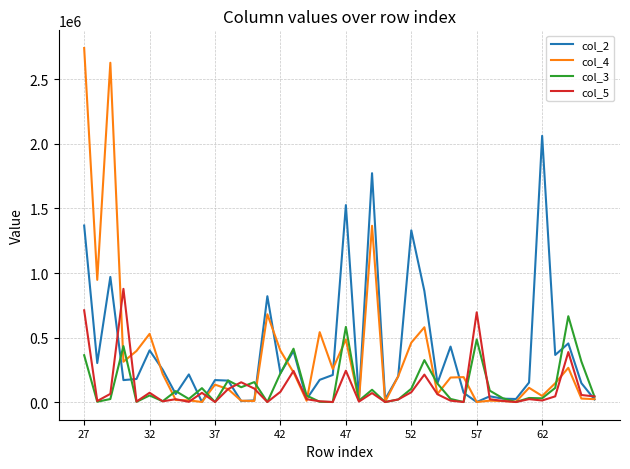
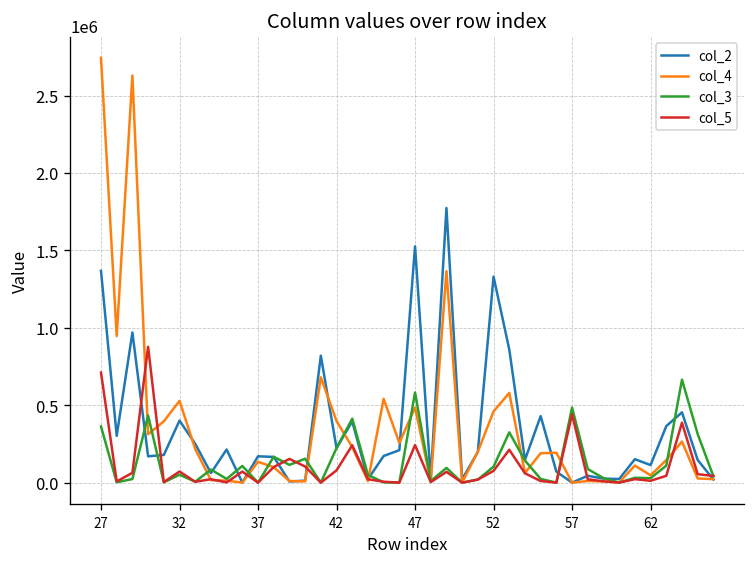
  {
    "col_2": {
      "47": 1530000,
      "52": 1330000,
-     "62": 2060000
+     "62": 110000
    },
    "col_4": {
      "42": 400000,
      "47": 480000,
      "52": 460000
    },
    "col_3": {
      "47": 580000,
      "52": 100000,
      "57": 480000
    },
    "col_5": {
      "42": 80000,
      "47": 240000,
      "52": 80000,
-     "57": 700000
+     "57": 440000
    }
  }
